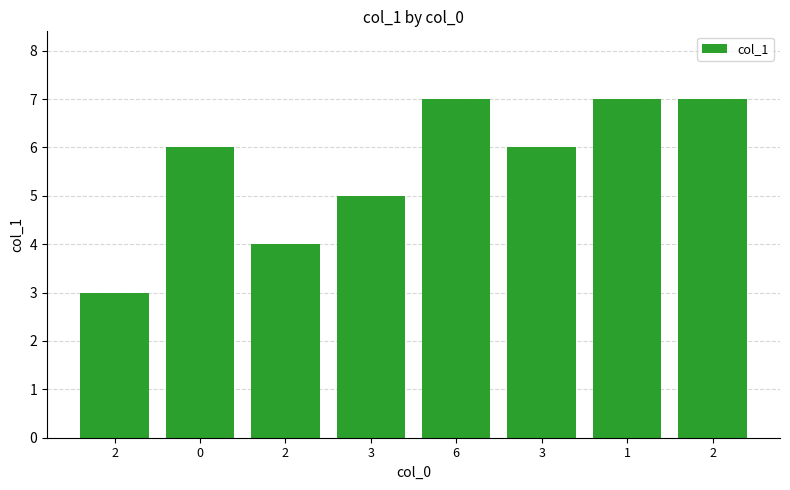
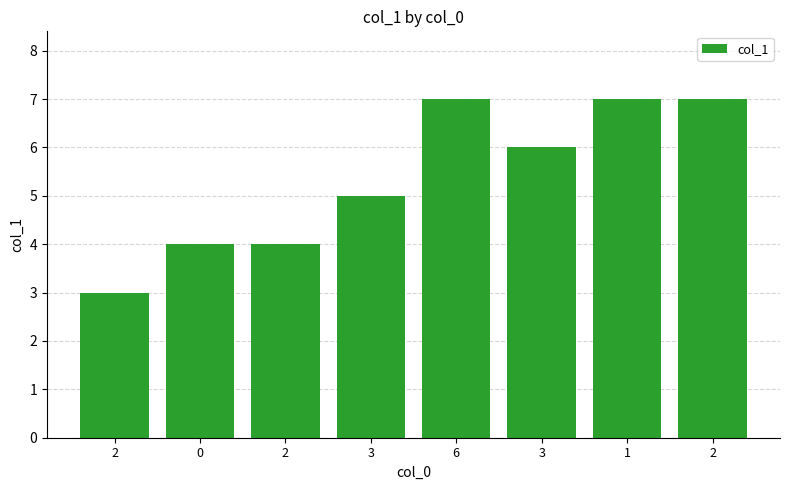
  {
-   "0": 6,
+   "0": 4,
    "6": 7,
    "1": 7
  }
